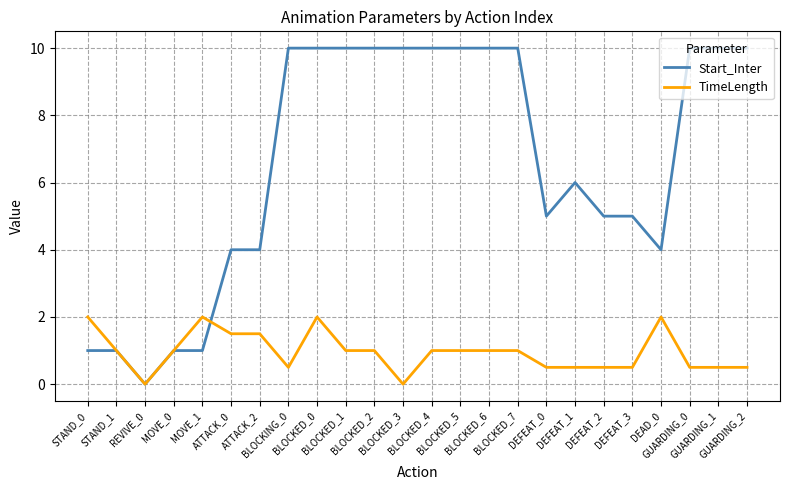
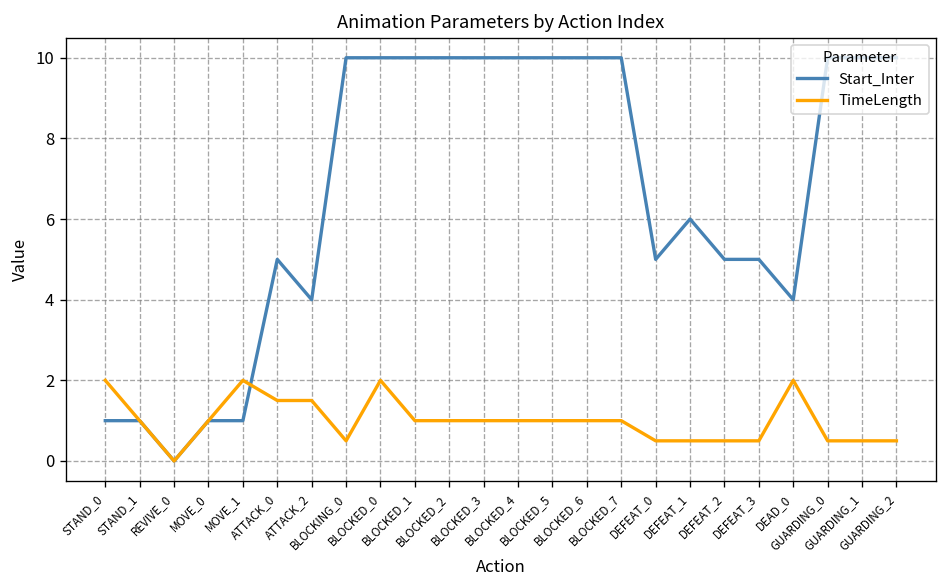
  {
    "Start_Inter": {
      "STAND_0": 1,
      "MOVE_1": 1,
-     "ATTACK_0": 4,
+     "ATTACK_0": 5,
      "ATTACK_2": 4,
      "BLOCKING_0": 10,
      "BLOCKED_0": 10,
      "BLOCKED_1": 10,
      "BLOCKED_2": 10,
      "BLOCKED_3": 10,
      "BLOCKED_4": 10,
      "BLOCKED_5": 10,
      "BLOCKED_6": 10,
      "BLOCKED_7": 10,
      "DEFEAT_0": 5,
      "DEFEAT_1": 6,
      "DEFEAT_2": 5,
      "DEFEAT_3": 5,
      "DEAD_0": 4
    },
    "TimeLength": {
      "STAND_0": 2,
      "MOVE_1": 2,
      "ATTACK_0": 1.5,
      "ATTACK_2": 1.5,
      "BLOCKING_0": 0.5,
      "BLOCKED_0": 2,
      "BLOCKED_1": 1,
      "BLOCKED_2": 1,
-     "BLOCKED_3": 0,
+     "BLOCKED_3": 1,
      "BLOCKED_4": 1,
      "BLOCKED_5": 1,
      "BLOCKED_6": 1,
      "BLOCKED_7": 1,
      "DEFEAT_0": 0.5,
      "DEFEAT_1": 0.5,
      "DEFEAT_2": 0.5,
      "DEFEAT_3": 0.5,
      "DEAD_0": 2,
      "GUARDING_0": 0.5,
      "GUARDING_1": 0.5,
      "GUARDING_2": 0.5
    }
  }
